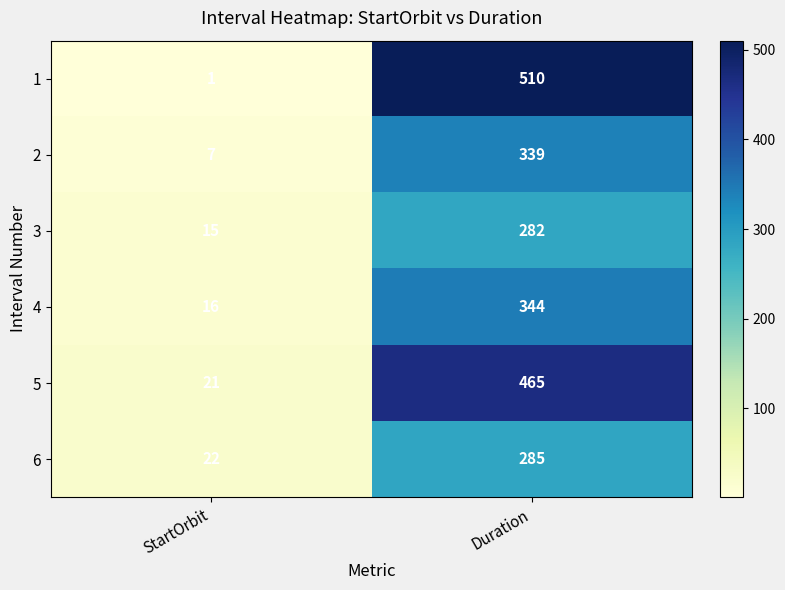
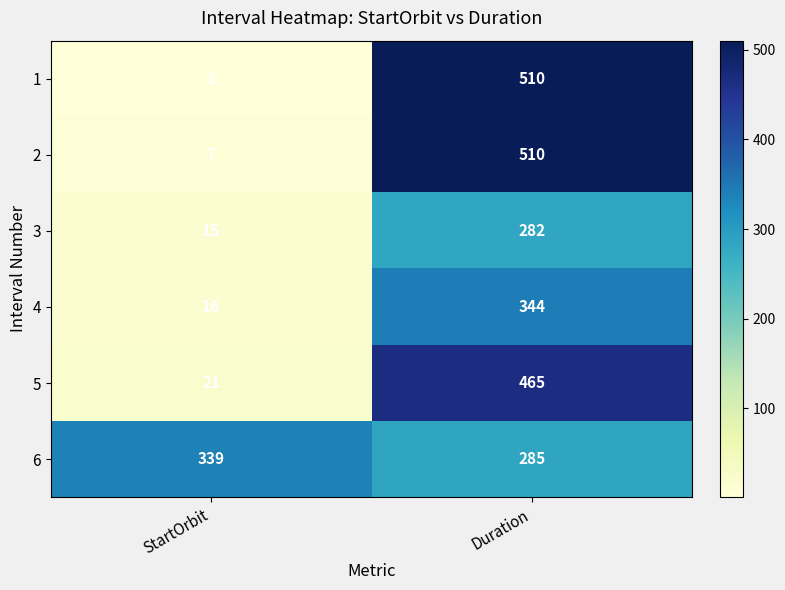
  {
    "1": {
      "Duration": 510
    },
    "2": {
-     "Duration": 339
+     "Duration": 510
    },
    "3": {
      "Duration": 282
    },
    "4": {
      "Duration": 344
    },
    "5": {
      "StartOrbit": 21,
      "Duration": 465
    },
    "6": {
-     "StartOrbit": 22,
+     "StartOrbit": 339,
      "Duration": 285
    }
  }
